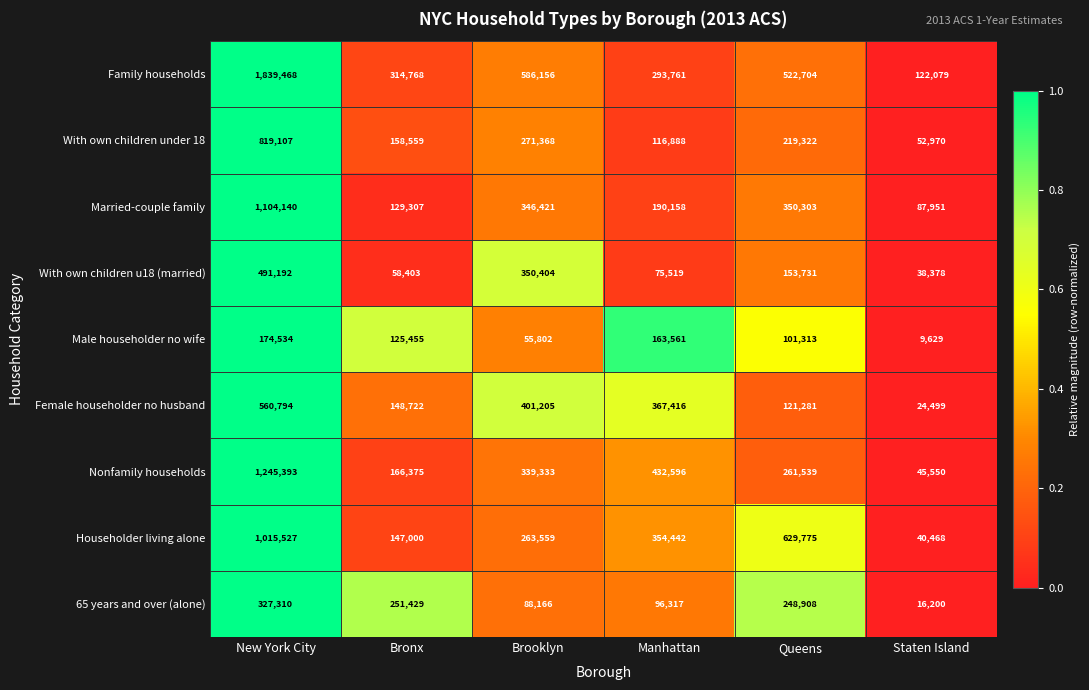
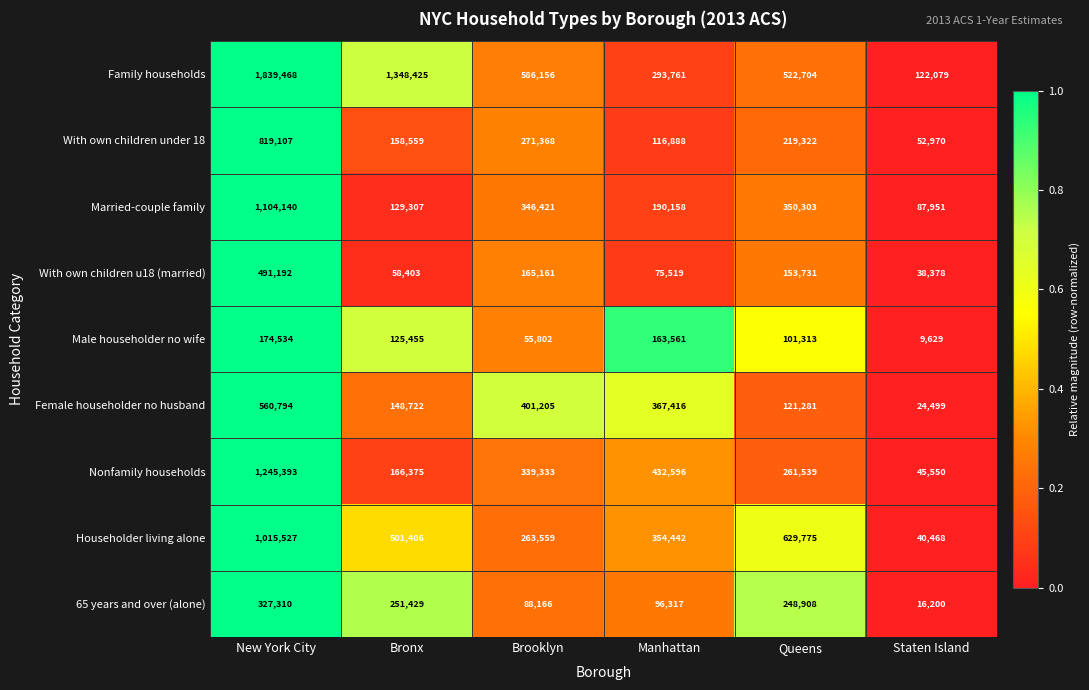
  {
    "Family households": {
      "New York City": "1,839,468",
-     "Bronx": "314,768",
+     "Bronx": "1,348,425",
      "Brooklyn": "586,156",
      "Manhattan": "293,761",
      "Queens": "522,704",
      "Staten Island": "122,079"
    },
    "With own children under 18": {
      "New York City": "819,107",
      "Bronx": "158,559",
      "Brooklyn": "271,368",
      "Manhattan": "116,888",
      "Queens": "219,322",
      "Staten Island": "52,970"
    },
    "Married-couple family": {
      "New York City": "1,104,140",
      "Bronx": "129,307",
      "Brooklyn": "346,421",
      "Manhattan": "190,158",
      "Queens": "350,303",
      "Staten Island": "87,951"
    },
    "With own children u18 (married)": {
      "New York City": "491,192",
      "Bronx": "58,403",
-     "Brooklyn": "350,404",
+     "Brooklyn": "165,161",
      "Manhattan": "75,519",
      "Queens": "153,731",
      "Staten Island": "38,378"
    },
    "Male householder no wife": {
      "New York City": "174,534",
      "Bronx": "125,455",
      "Brooklyn": "55,802",
      "Manhattan": "163,561",
      "Queens": "101,313",
      "Staten Island": "9,629"
    },
    "Female householder no husband": {
      "New York City": "560,794",
      "Bronx": "148,722",
      "Brooklyn": "401,205",
      "Manhattan": "367,416",
      "Queens": "121,281",
      "Staten Island": "24,499"
    },
    "Nonfamily households": {
      "New York City": "1,245,393",
      "Bronx": "166,375",
      "Brooklyn": "339,333",
      "Manhattan": "432,596",
      "Queens": "261,539",
      "Staten Island": "45,550"
    },
    "Householder living alone": {
      "New York City": "1,015,527",
-     "Bronx": "147,000",
+     "Bronx": "501,406",
      "Brooklyn": "263,559",
      "Manhattan": "354,442",
      "Queens": "629,775",
      "Staten Island": "40,468"
    },
    "65 years and over (alone)": {
      "New York City": "327,310",
      "Bronx": "251,429",
      "Brooklyn": "88,166",
      "Manhattan": "96,317",
      "Queens": "248,908",
      "Staten Island": "16,200"
    }
  }
